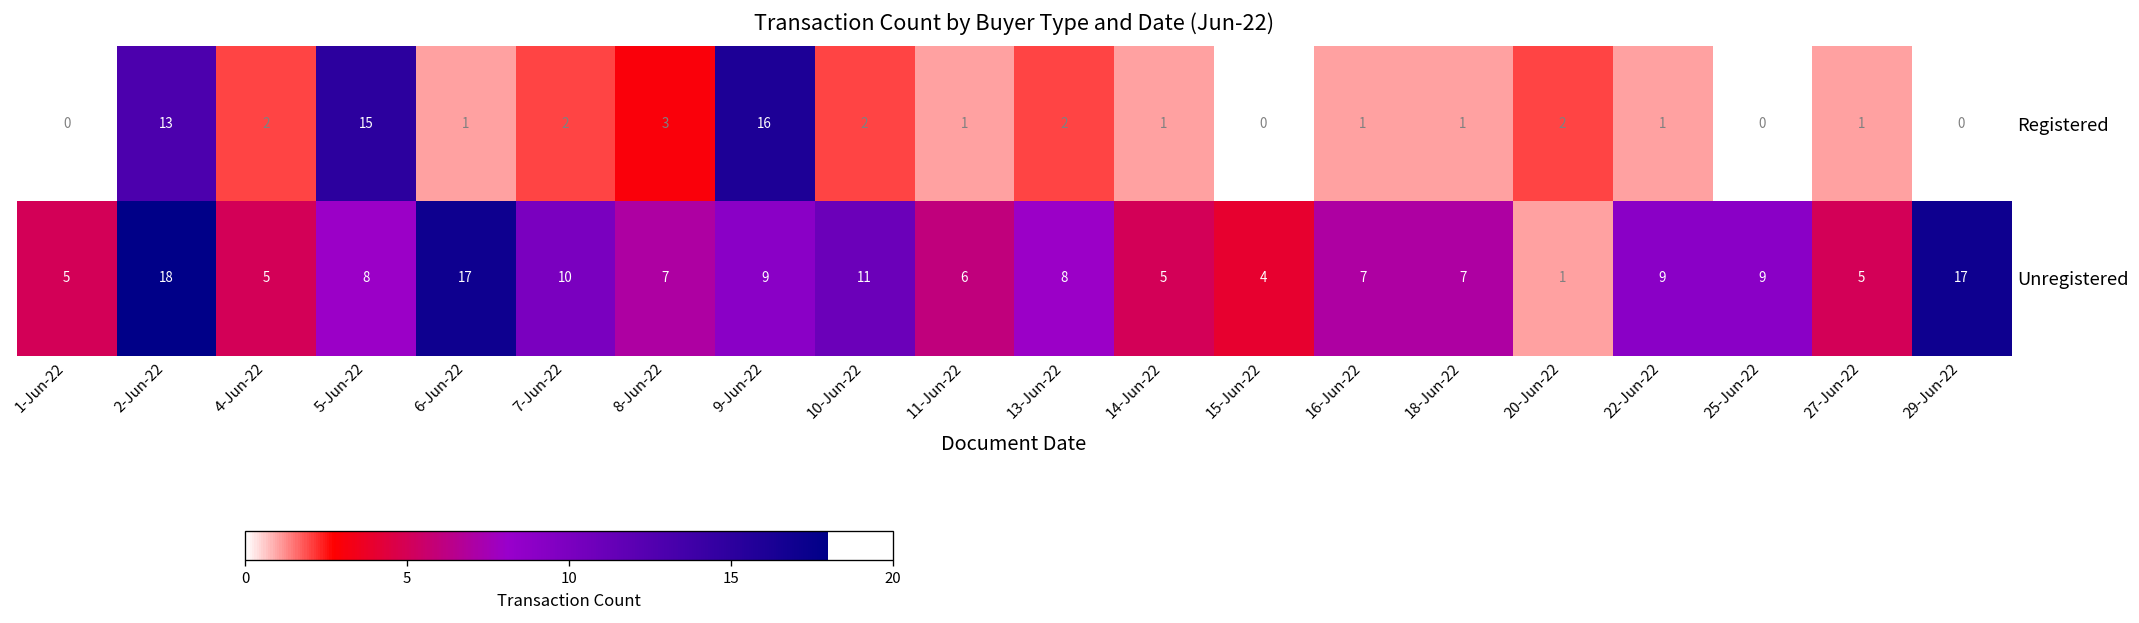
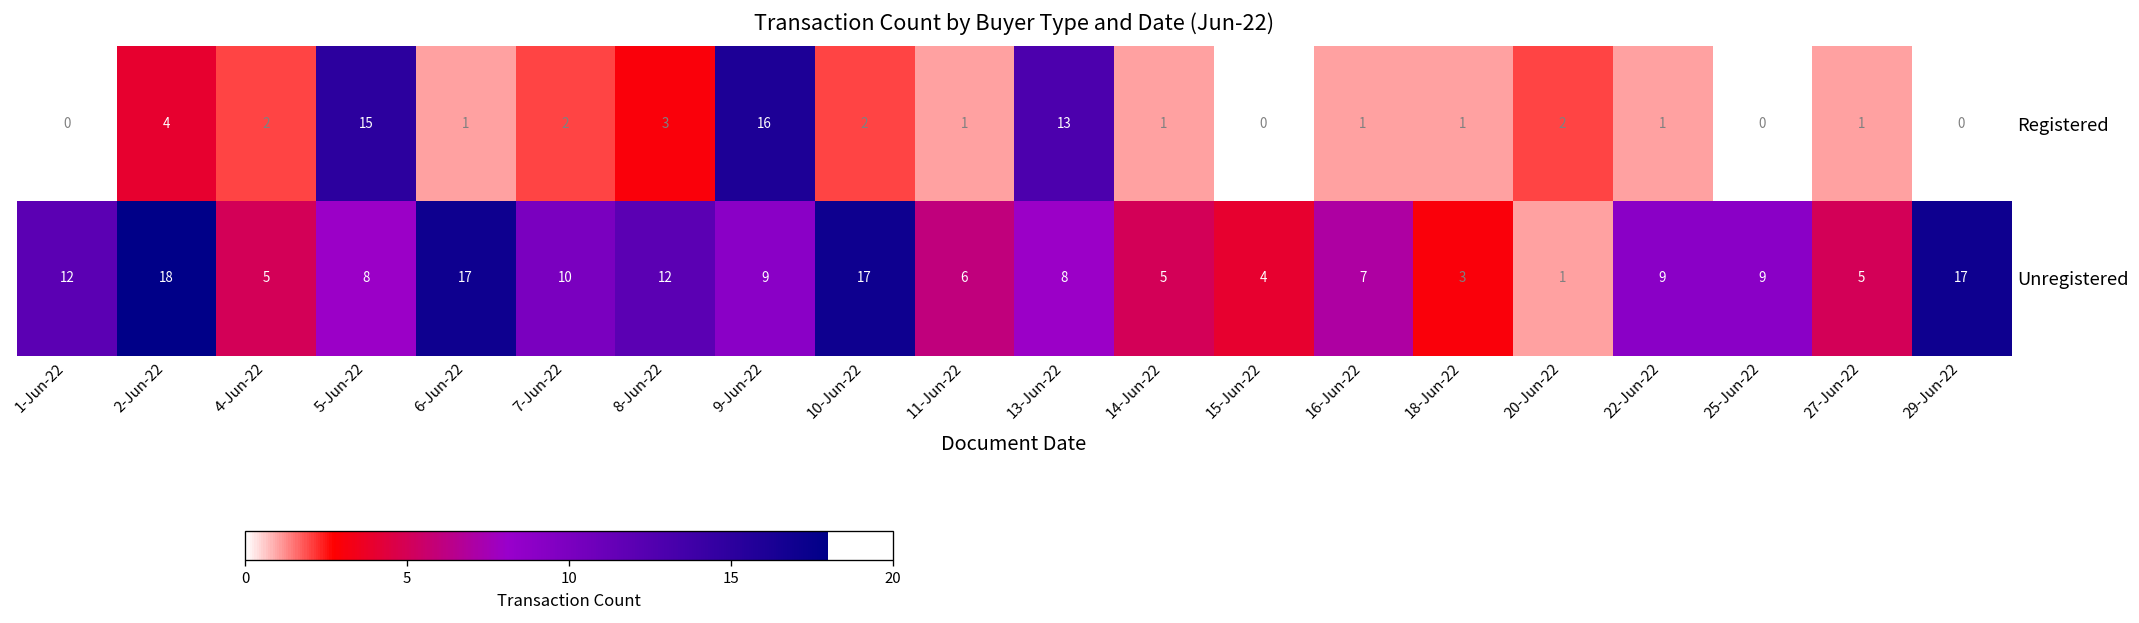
  {
    "Registered": {
      "1-Jun-22": 0,
-     "2-Jun-22": 13,
+     "2-Jun-22": 4,
      "4-Jun-22": 2,
      "5-Jun-22": 15,
      "6-Jun-22": 1,
      "7-Jun-22": 2,
      "8-Jun-22": 3,
      "9-Jun-22": 16,
      "10-Jun-22": 2,
      "11-Jun-22": 1,
-     "13-Jun-22": 2,
+     "13-Jun-22": 13,
      "14-Jun-22": 1,
      "15-Jun-22": 0,
      "16-Jun-22": 1,
      "18-Jun-22": 1,
      "20-Jun-22": 2,
      "22-Jun-22": 1,
      "25-Jun-22": 0,
      "27-Jun-22": 1,
      "29-Jun-22": 0
    },
    "Unregistered": {
-     "1-Jun-22": 5,
+     "1-Jun-22": 12,
      "2-Jun-22": 18,
      "4-Jun-22": 5,
      "5-Jun-22": 8,
      "6-Jun-22": 17,
      "7-Jun-22": 10,
-     "8-Jun-22": 7,
+     "8-Jun-22": 12,
      "9-Jun-22": 9,
-     "10-Jun-22": 11,
+     "10-Jun-22": 17,
      "11-Jun-22": 6,
      "13-Jun-22": 8,
      "14-Jun-22": 5,
      "15-Jun-22": 4,
      "16-Jun-22": 7,
-     "18-Jun-22": 7,
+     "18-Jun-22": 3,
      "20-Jun-22": 1,
      "22-Jun-22": 9,
      "25-Jun-22": 9,
      "27-Jun-22": 5,
      "29-Jun-22": 17
    }
  }
